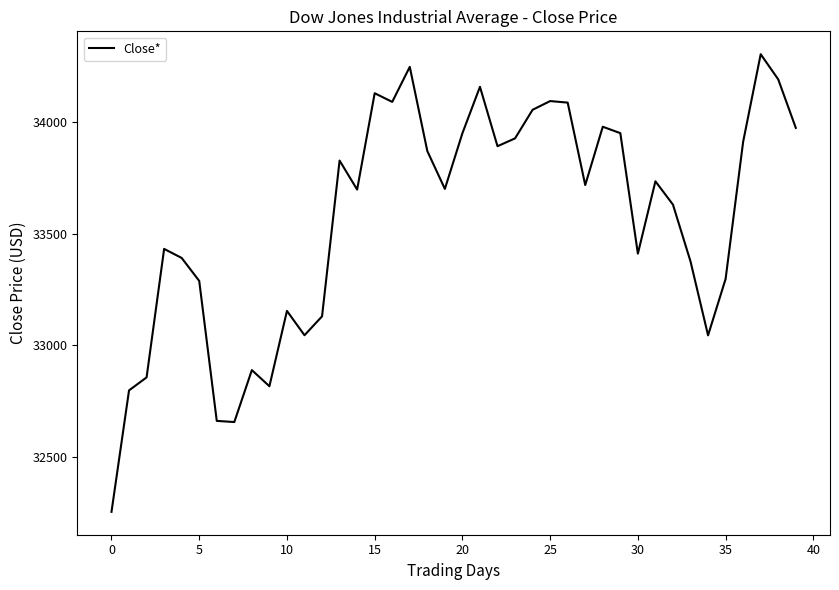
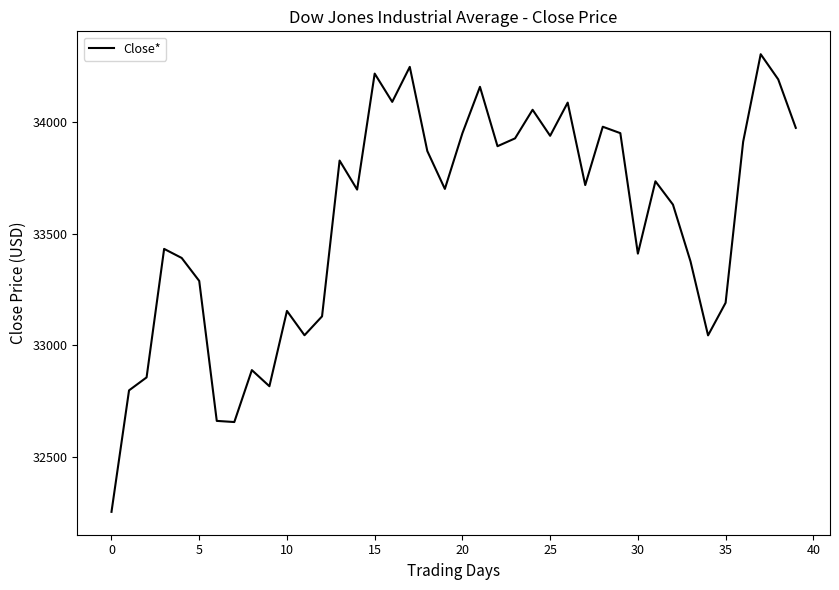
  {
    "0": 32250,
    "5": 33290,
    "10": 33150,
-   "15": 34130,
+   "15": 34220,
    "20": 33950,
-   "25": 34090,
+   "25": 33940,
    "30": 33410,
-   "35": 33300
+   "35": 33190
  }
